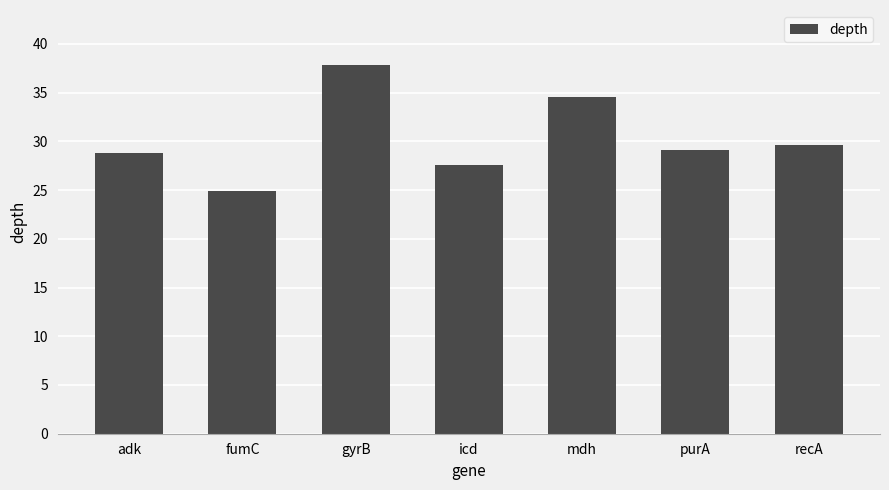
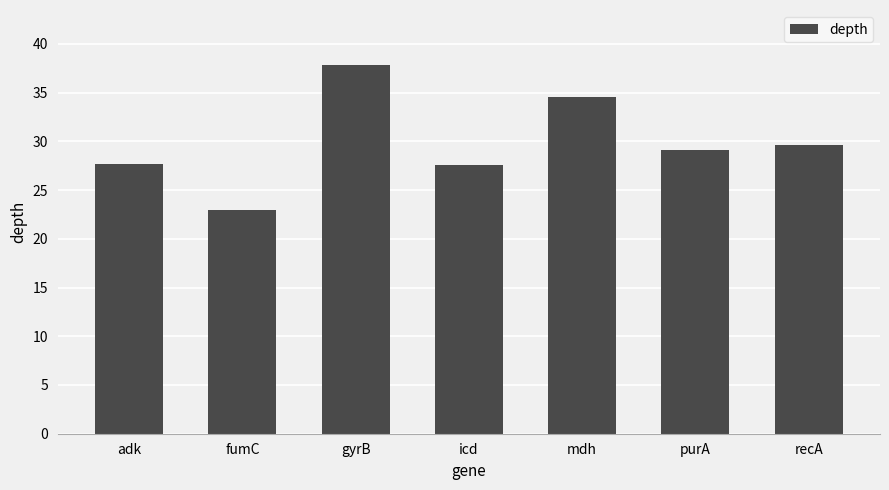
  {
-   "adk": 29,
-   "fumC": 25,
+   "adk": 28,
+   "fumC": 23,
    "gyrB": 38,
    "icd": 28,
    "mdh": 35,
    "purA": 29,
    "recA": 30
  }
